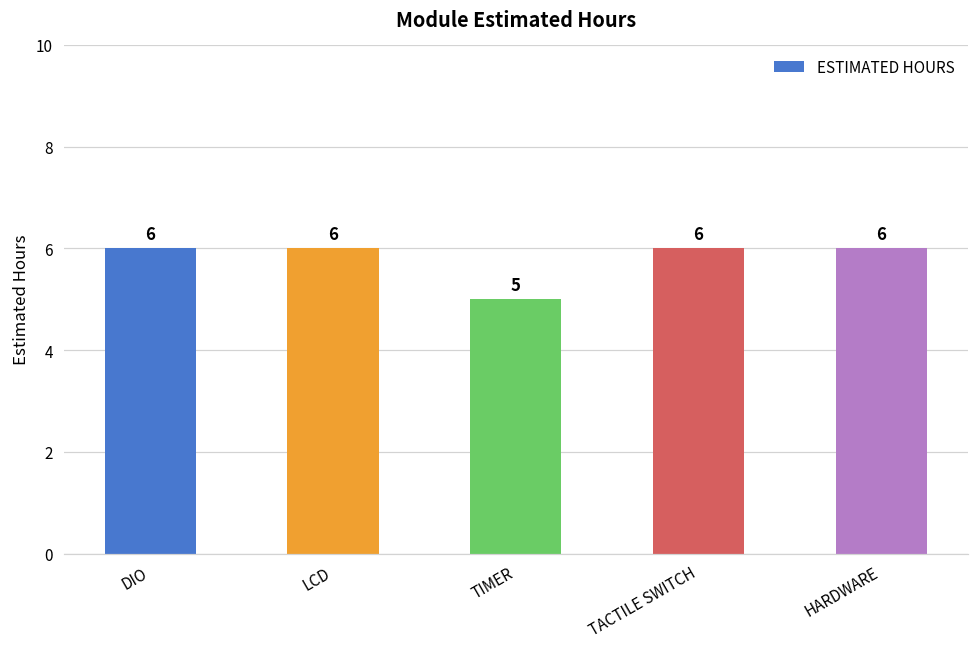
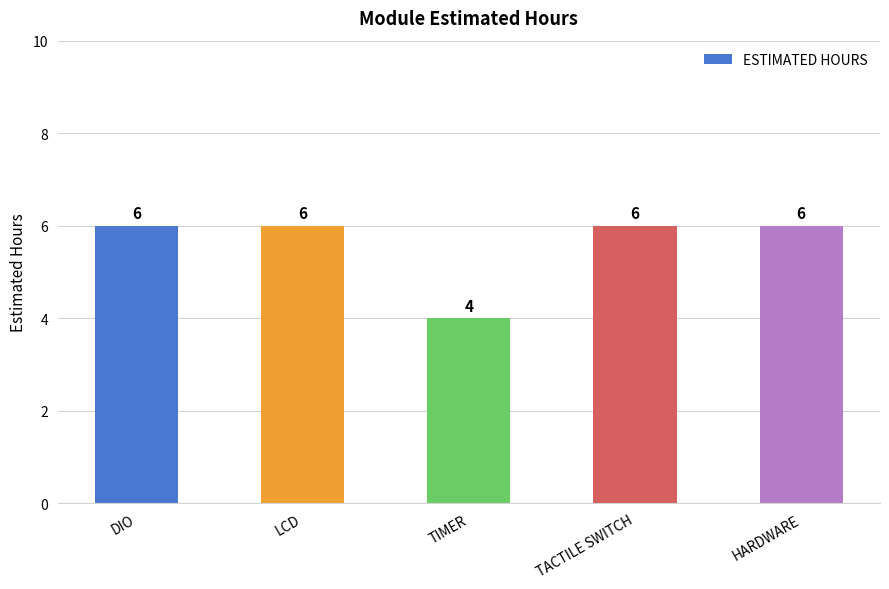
  {
    "DIO": 6,
    "LCD": 6,
-   "TIMER": 5,
+   "TIMER": 4,
    "TACTILE SWITCH": 6,
    "HARDWARE": 6
  }
